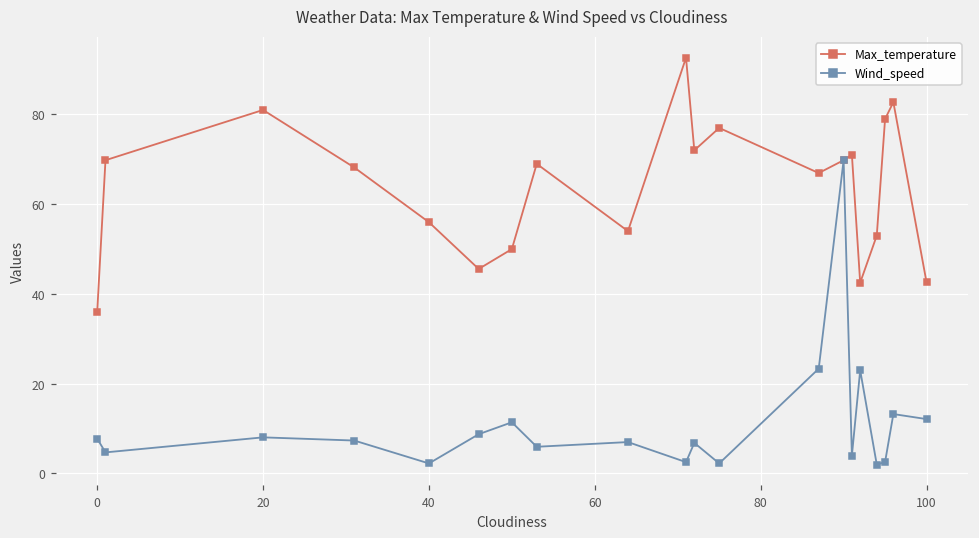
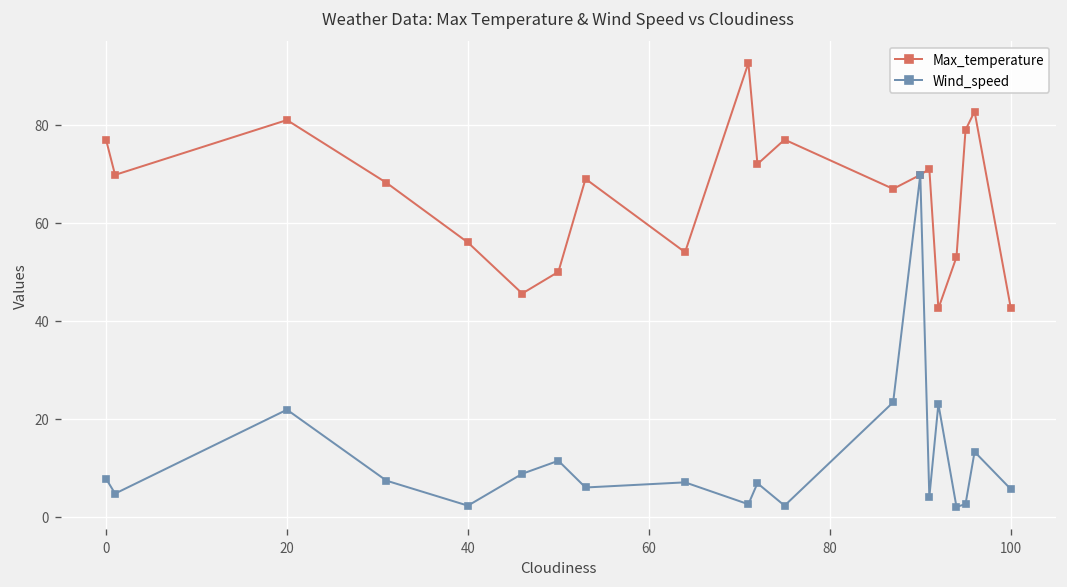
  {
    "Max_temperature": {
-     "0": 36,
+     "0": 77,
      "20": 81,
      "40": 56,
      "100": 43
    },
    "Wind_speed": {
      "0": 8,
-     "20": 8,
+     "20": 22,
      "40": 2,
-     "100": 12
+     "100": 6
    }
  }
